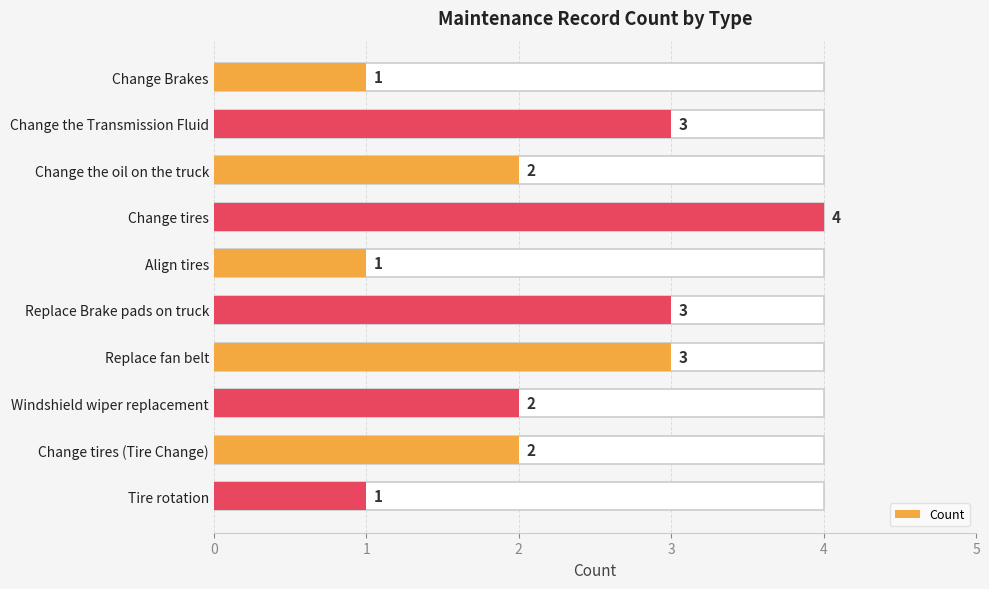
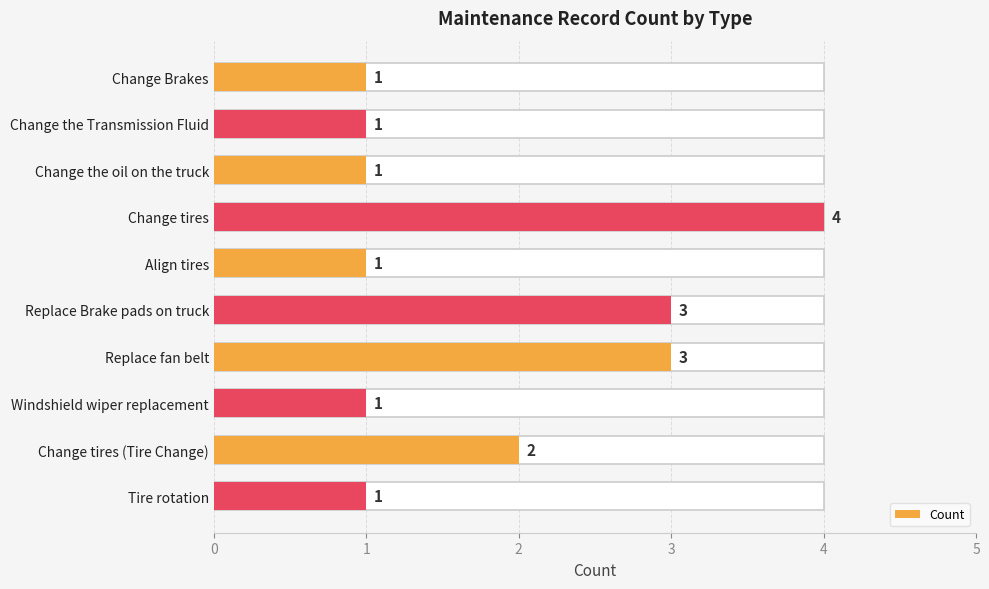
  {
    "Count": {
-     "Change the Transmission Fluid": 3,
-     "Change the oil on the truck": 2,
+     "Change the Transmission Fluid": 1,
+     "Change the oil on the truck": 1,
      "Change tires": 4,
-     "Windshield wiper replacement": 2
+     "Windshield wiper replacement": 1
    }
  }
